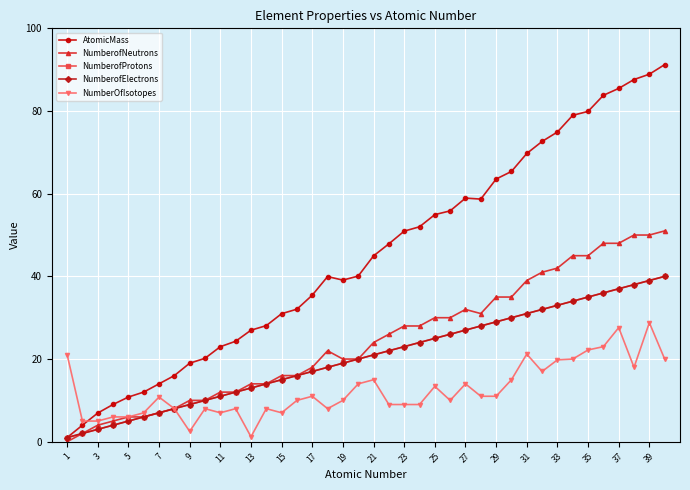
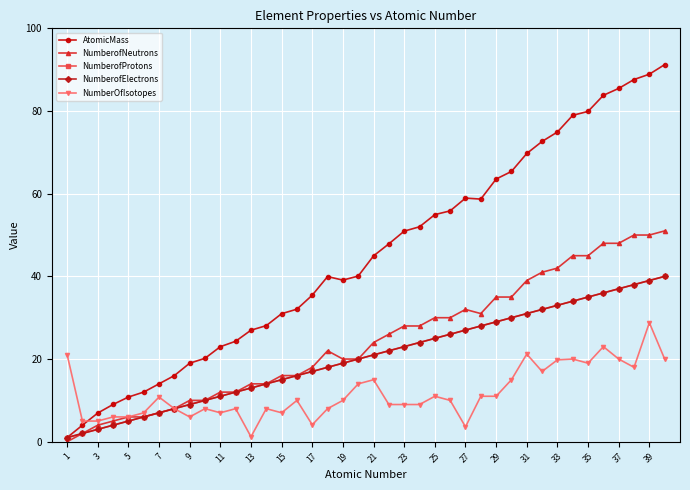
  {
    "NumberOfIsotopes": {
      "1": 21,
      "3": 5,
      "7": 11,
-     "9": 3,
+     "9": 6,
      "11": 7,
      "13": 1,
      "15": 7,
-     "17": 11,
+     "17": 4,
      "19": 10,
      "21": 15,
      "23": 9,
-     "25": 13,
-     "27": 14,
+     "25": 11,
+     "27": 4,
      "29": 11,
      "31": 21,
      "33": 20,
-     "35": 22,
-     "37": 28,
+     "35": 19,
+     "37": 20,
      "39": 29
    }
  }
